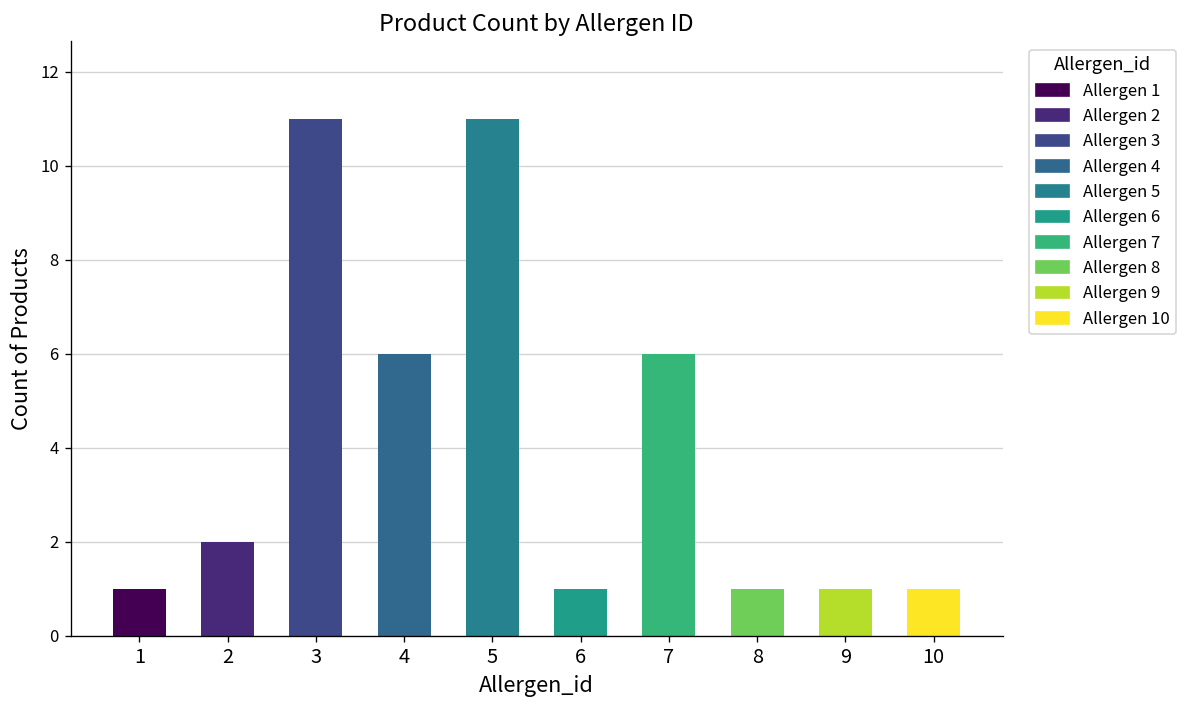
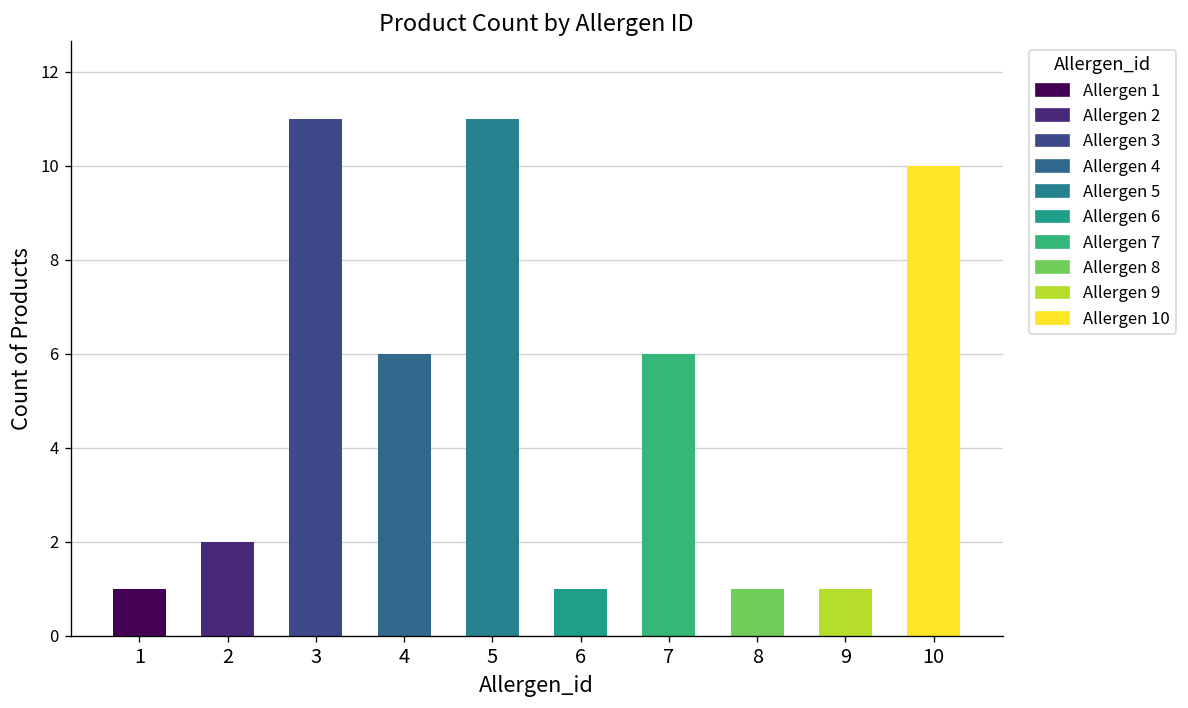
  {
    "1": 1,
    "2": 2,
    "3": 11,
    "4": 6,
    "5": 11,
    "6": 1,
    "7": 6,
    "8": 1,
    "9": 1,
-   "10": 1
+   "10": 10
  }
